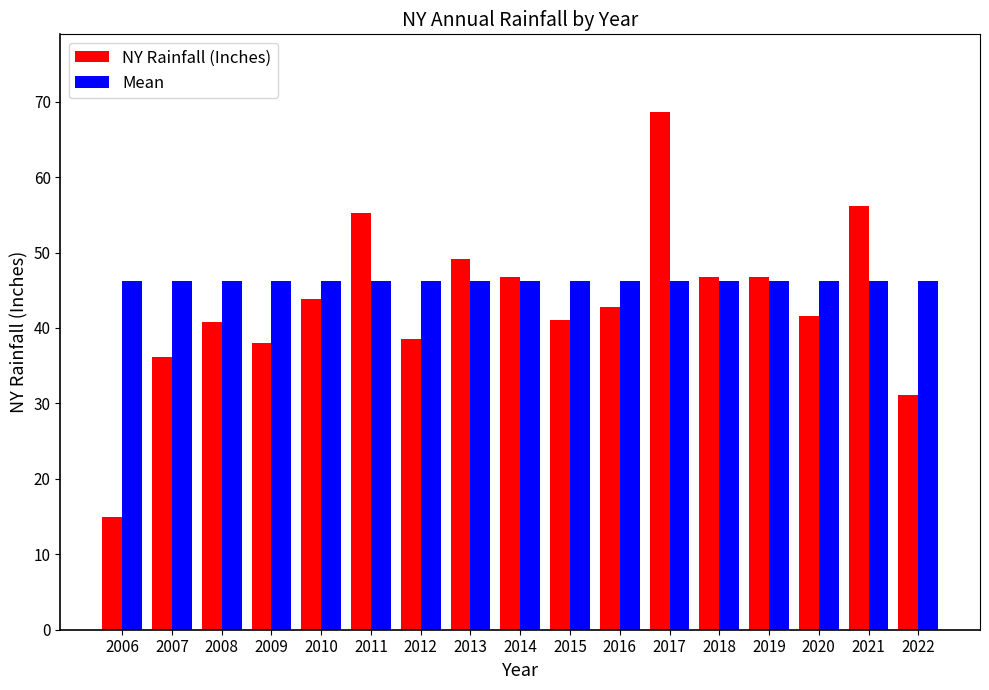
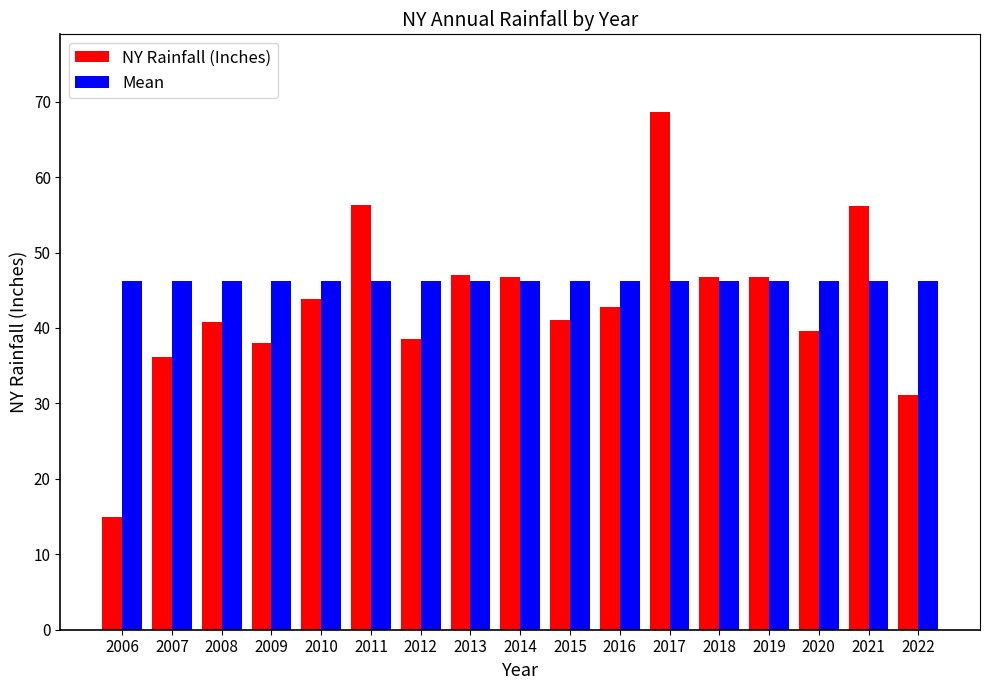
  {
    "NY Rainfall (Inches)": {
      "2006": 15,
      "2007": 36,
      "2008": 41,
      "2009": 38,
      "2010": 44,
-     "2011": 55,
+     "2011": 56,
      "2012": 39,
-     "2013": 49,
+     "2013": 47,
      "2014": 47,
      "2015": 41,
      "2016": 43,
      "2017": 69,
      "2018": 47,
      "2019": 47,
-     "2020": 42,
+     "2020": 40,
      "2021": 56,
      "2022": 31
    },
    "Mean": {
      "2006": 46,
      "2007": 46,
      "2008": 46,
      "2009": 46,
      "2010": 46,
      "2011": 46,
      "2012": 46,
      "2013": 46,
      "2014": 46,
      "2015": 46,
      "2016": 46,
      "2017": 46,
      "2018": 46,
      "2019": 46,
      "2020": 46,
      "2021": 46,
      "2022": 46
    }
  }
